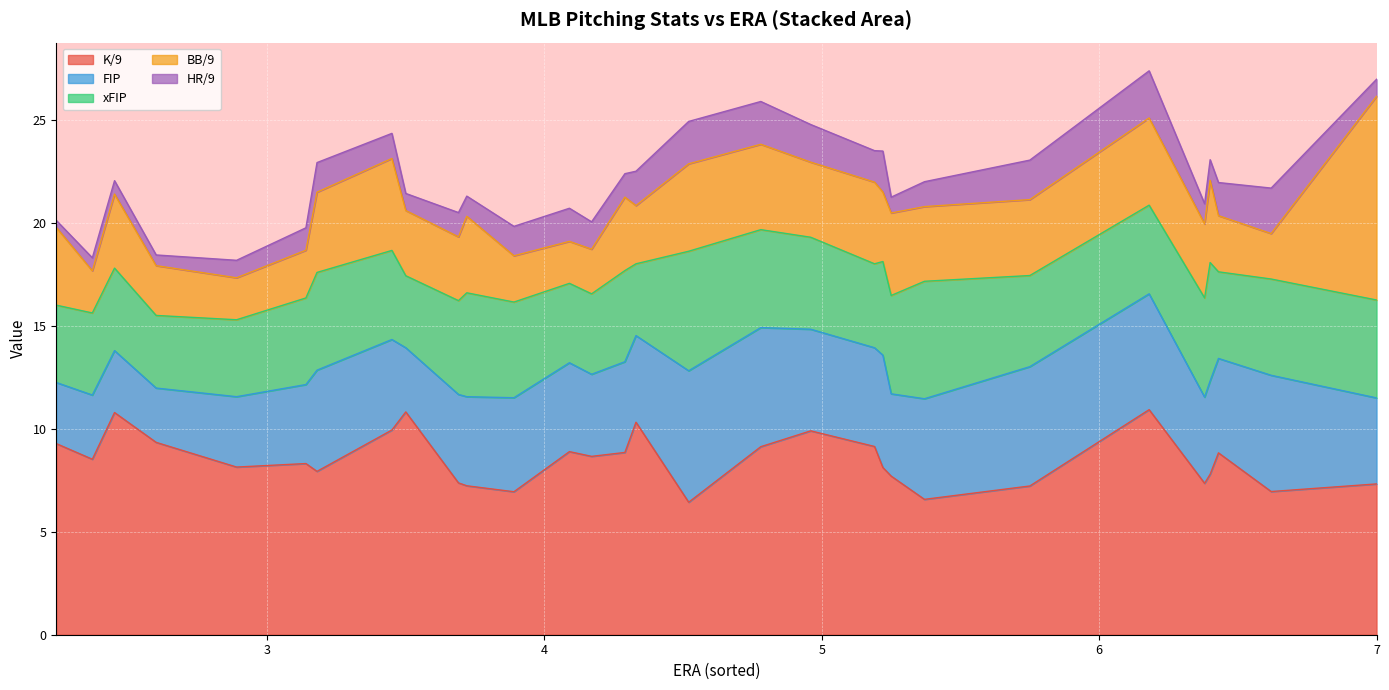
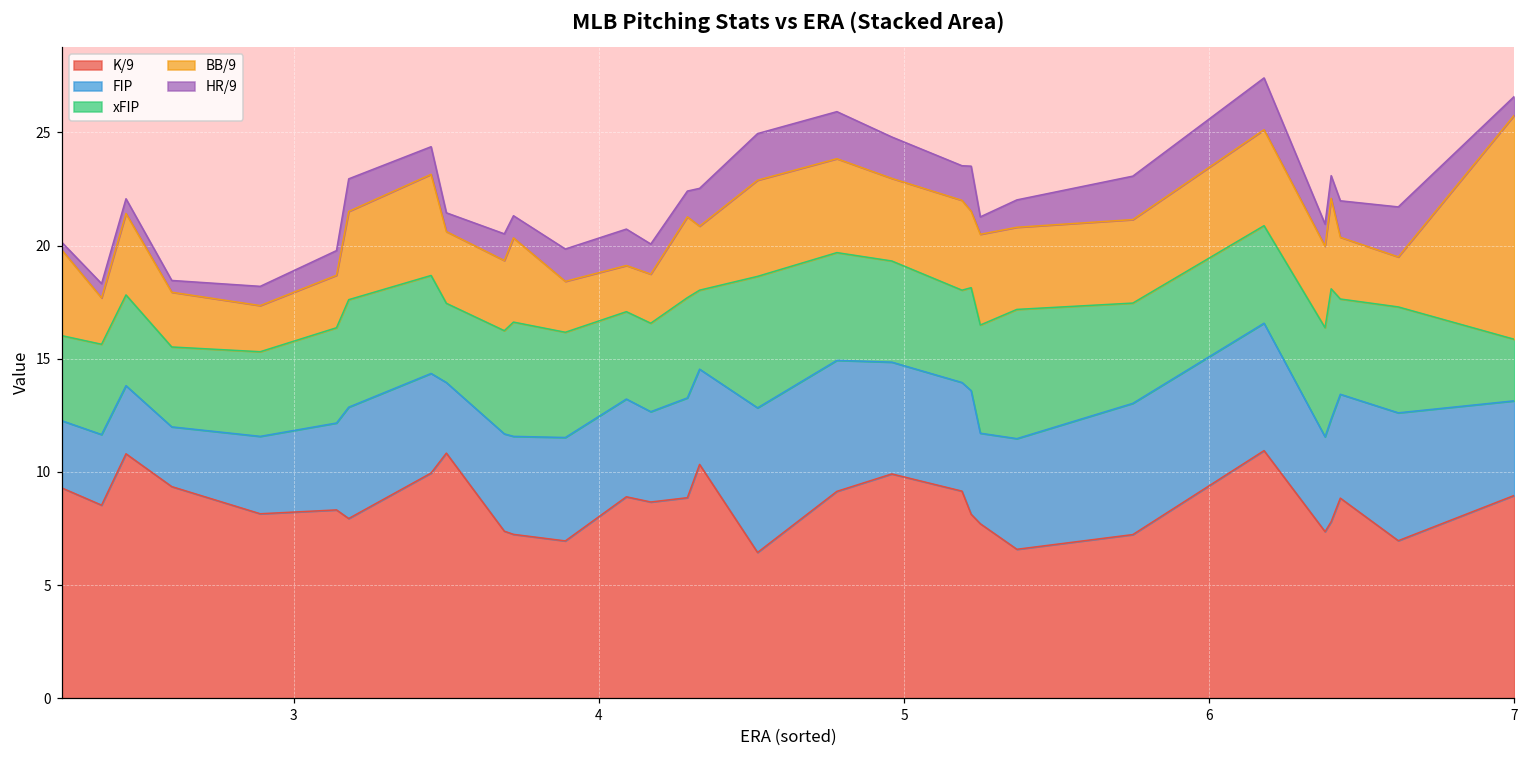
  {
    "K/9": {
-     "7": 7.3
+     "7": 9.0
    },
    "FIP": {
      "7": 4.2
    },
    "xFIP": {
-     "7": 4.8
+     "7": 2.7
    },
    "BB/9": {
      "7": 9.9
    },
    "HR/9": {
      "7": 0.8
    }
  }
